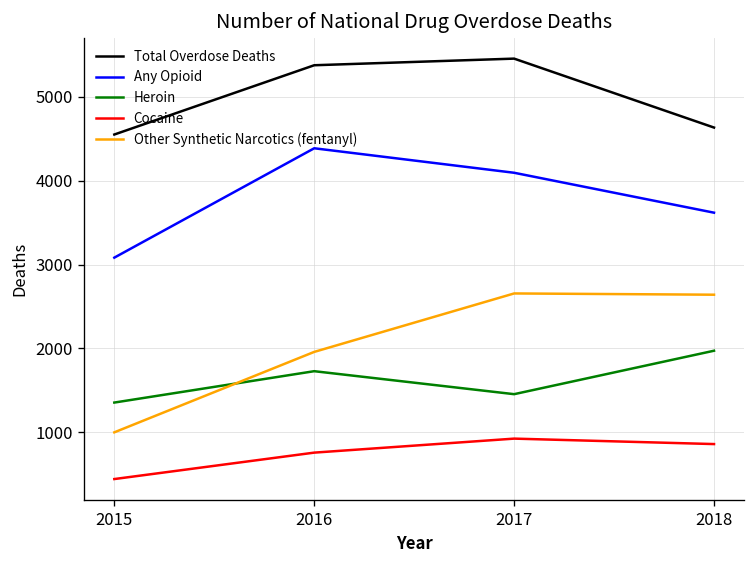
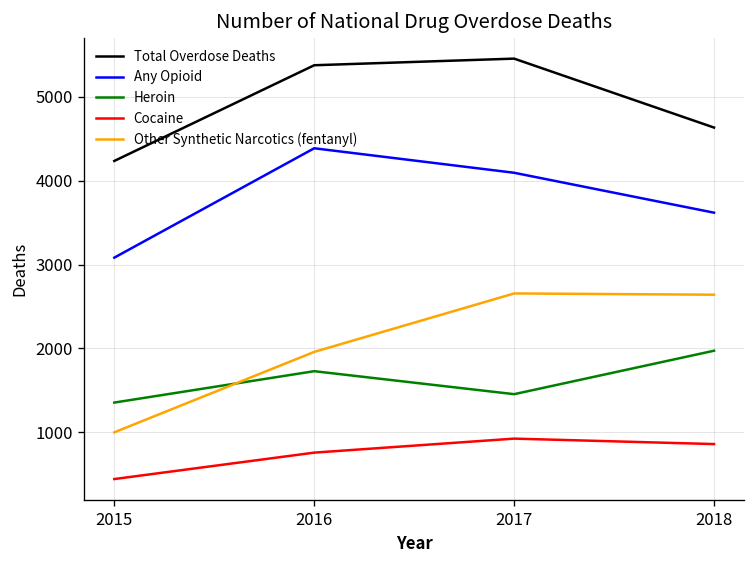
  {
    "Total Overdose Deaths": {
-     "2015": 4600,
+     "2015": 4200,
      "2016": 5400,
      "2017": 5500,
      "2018": 4600
    },
    "Any Opioid": {
      "2015": 3100,
      "2016": 4400,
      "2017": 4100,
      "2018": 3600
    },
    "Heroin": {
      "2015": 1400,
      "2016": 1700,
      "2017": 1500,
      "2018": 2000
    },
    "Cocaine": {
      "2015": 400,
      "2016": 800,
      "2017": 900,
      "2018": 900
    },
    "Other Synthetic Narcotics (fentanyl)": {
      "2015": 1000,
      "2016": 2000,
      "2017": 2700,
      "2018": 2600
    }
  }
